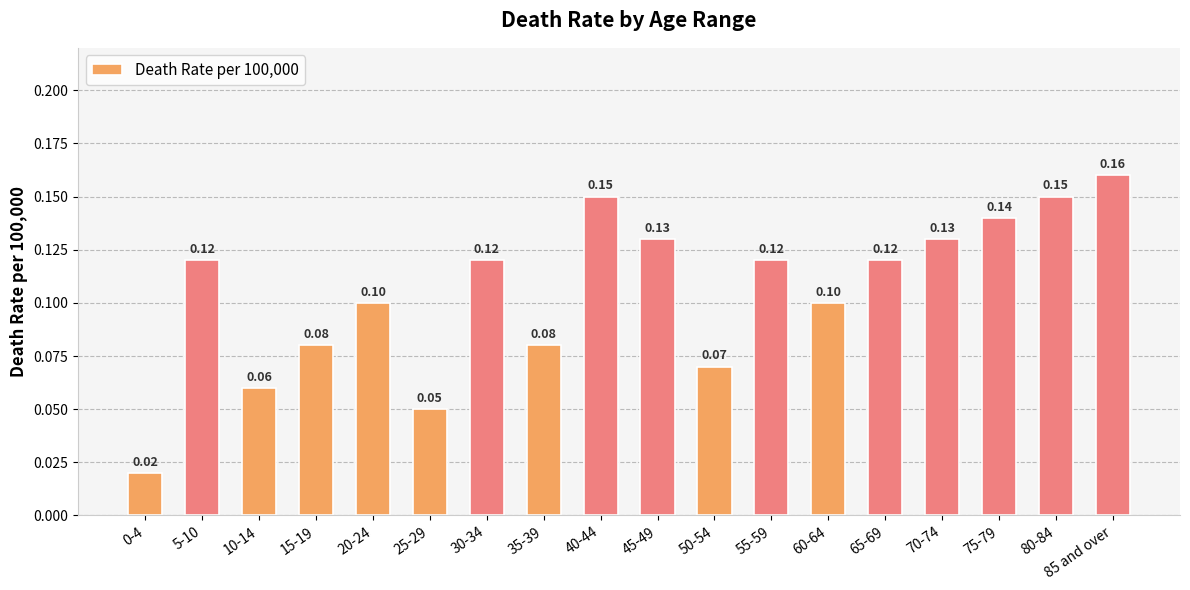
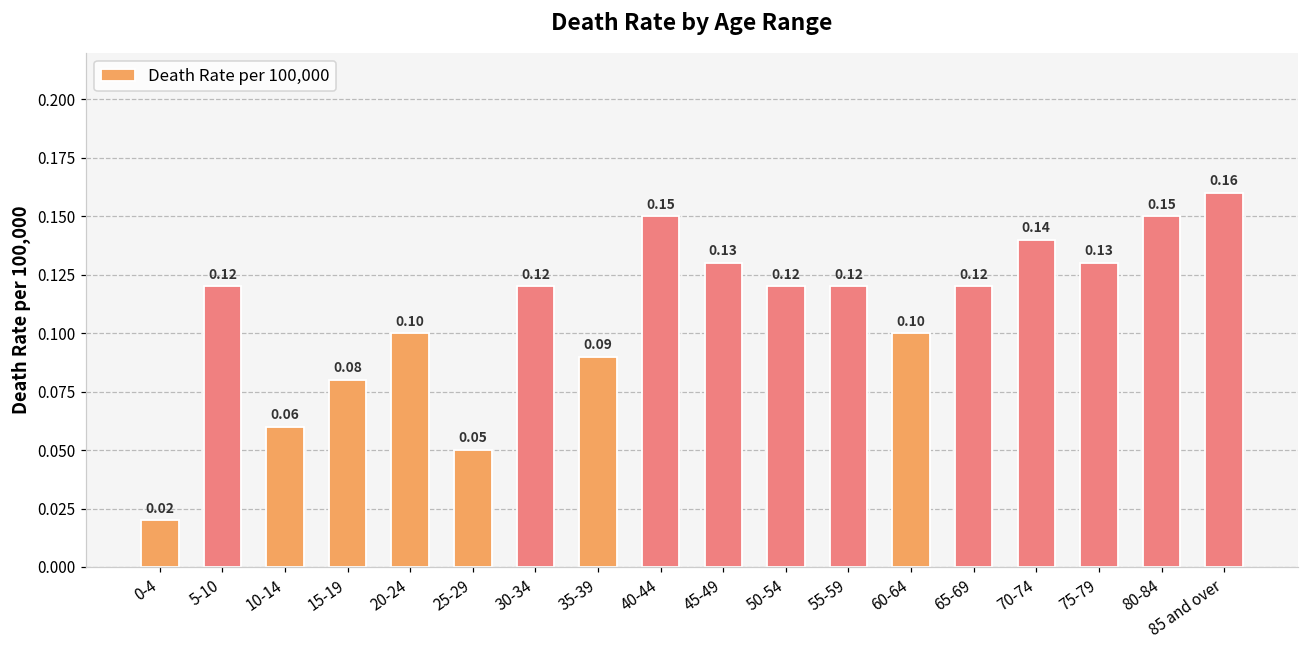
  {
    "0-4": 0.02,
    "5-10": 0.12,
    "10-14": 0.06,
    "15-19": 0.08,
    "20-24": 0.10,
    "25-29": 0.05,
    "30-34": 0.12,
-   "35-39": 0.08,
+   "35-39": 0.09,
    "40-44": 0.15,
    "45-49": 0.13,
-   "50-54": 0.07,
+   "50-54": 0.12,
    "55-59": 0.12,
    "60-64": 0.10,
    "65-69": 0.12,
-   "70-74": 0.13,
-   "75-79": 0.14,
+   "70-74": 0.14,
+   "75-79": 0.13,
    "80-84": 0.15,
    "85 and over": 0.16
  }
